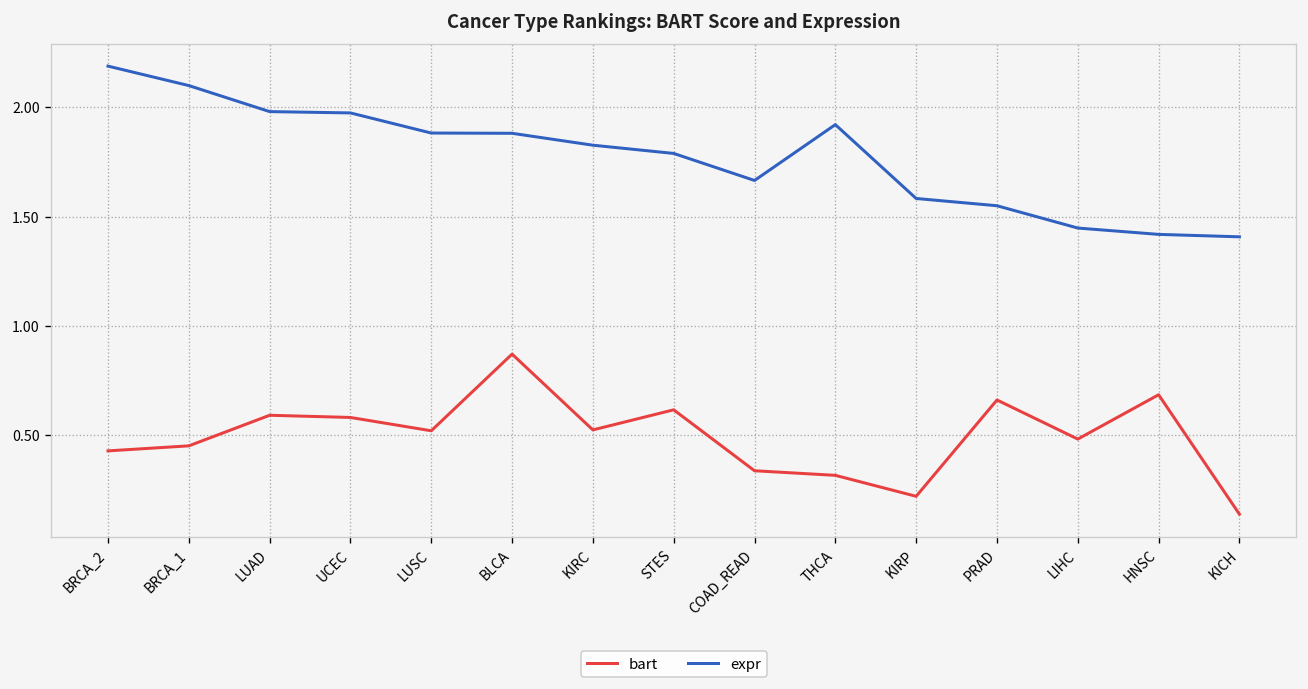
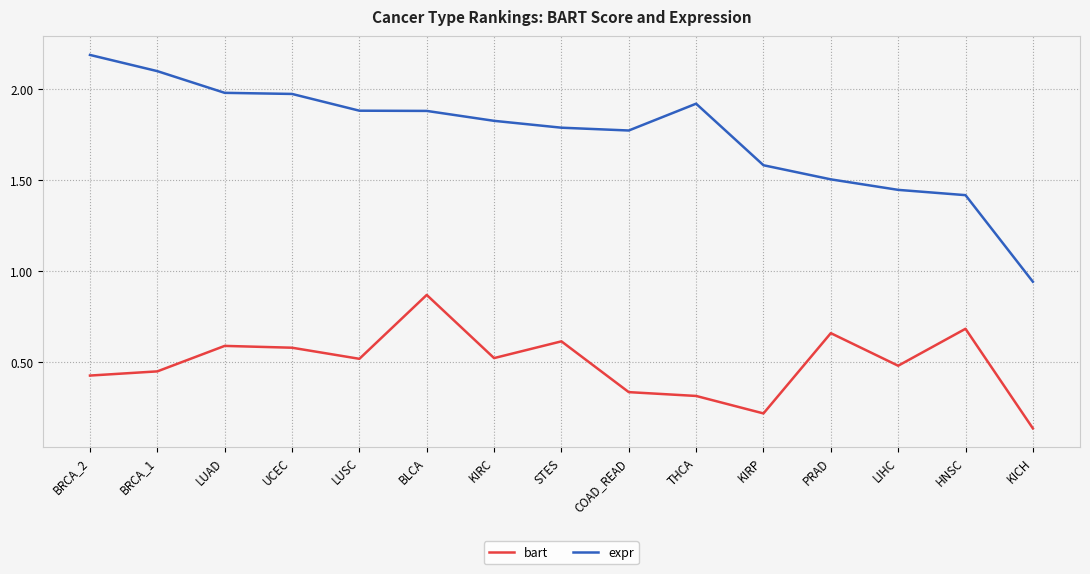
  {
    "bart": {
      "BRCA_2": 0.43,
      "BRCA_1": 0.45,
      "LUAD": 0.59,
      "UCEC": 0.58,
      "LUSC": 0.52,
      "BLCA": 0.87,
      "KIRC": 0.52,
      "STES": 0.62,
      "COAD_READ": 0.34,
      "THCA": 0.32,
      "KIRP": 0.22,
      "PRAD": 0.66,
      "LIHC": 0.48,
      "HNSC": 0.68,
      "KICH": 0.14
    },
    "expr": {
      "BRCA_2": 2.19,
      "BRCA_1": 2.10,
      "LUAD": 1.98,
      "UCEC": 1.97,
      "LUSC": 1.88,
      "BLCA": 1.88,
      "KIRC": 1.83,
      "STES": 1.79,
-     "COAD_READ": 1.66,
+     "COAD_READ": 1.77,
      "THCA": 1.92,
      "KIRP": 1.58,
-     "PRAD": 1.55,
+     "PRAD": 1.50,
      "LIHC": 1.45,
      "HNSC": 1.42,
-     "KICH": 1.41
+     "KICH": 0.94
    }
  }
